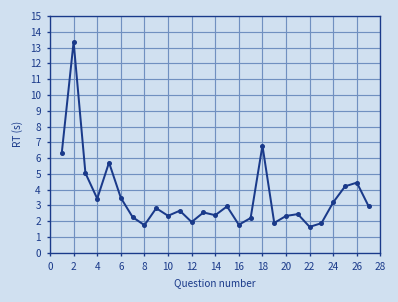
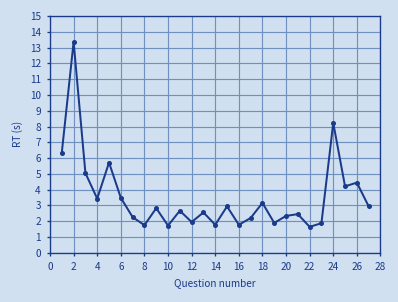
  {
    "2": 13.4,
    "4": 3.4,
    "6": 3.5,
    "8": 1.7,
-   "10": 2.3,
+   "10": 1.7,
    "12": 1.9,
-   "14": 2.4,
+   "14": 1.8,
    "16": 1.8,
-   "18": 6.8,
+   "18": 3.2,
    "20": 2.3,
    "22": 1.6,
-   "24": 3.2,
+   "24": 8.2,
    "26": 4.4
  }
